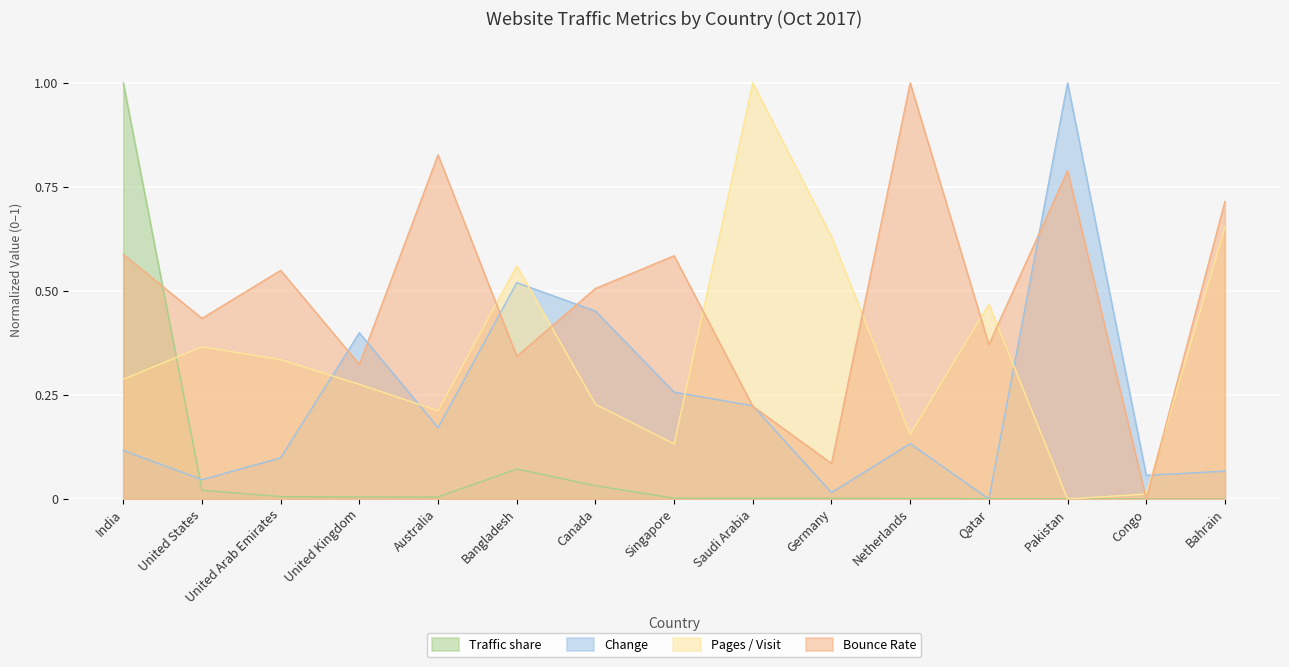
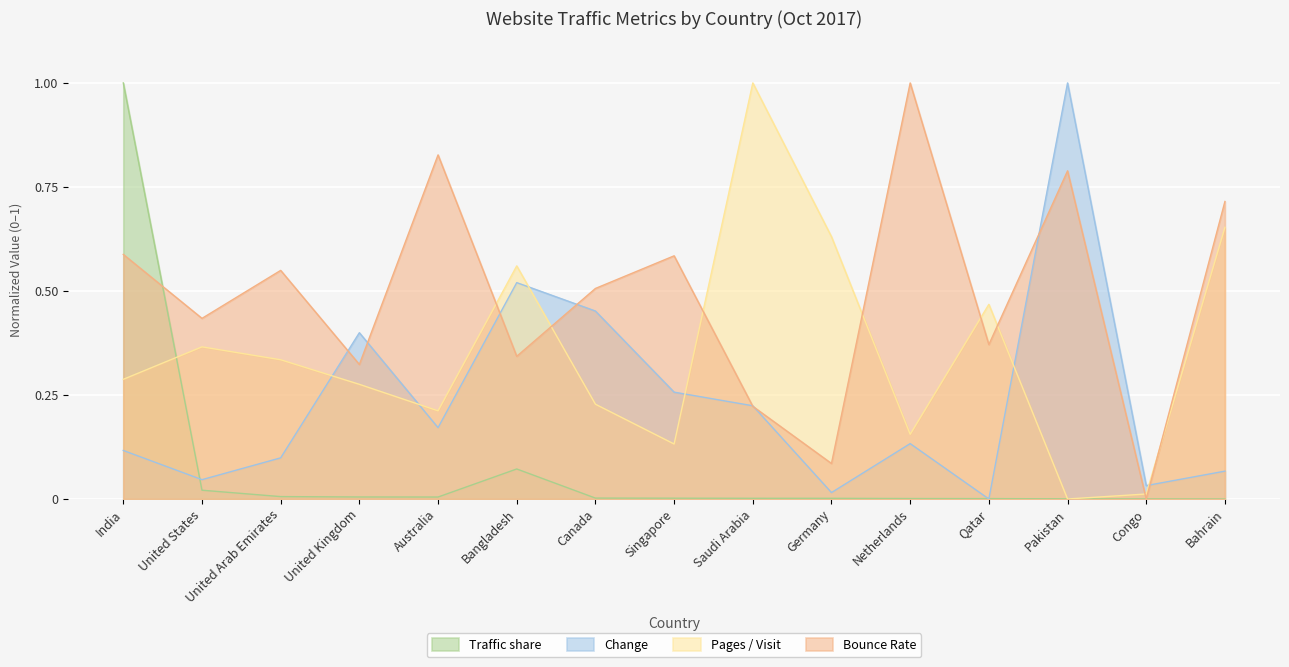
  {
    "Traffic share": {
      "India": 1.00,
      "United States": 0.02,
      "United Arab Emirates": 0.01,
      "United Kingdom": 0.00,
      "Australia": 0.00,
      "Bangladesh": 0.07,
-     "Canada": 0.03,
+     "Canada": 0.00,
      "Singapore": 0.00,
      "Saudi Arabia": 0.00,
      "Germany": 0.00,
      "Netherlands": 0.00,
      "Bahrain": 0.00
    },
    "Change": {
      "India": 0.12,
      "United States": 0.05,
      "United Arab Emirates": 0.10,
      "United Kingdom": 0.40,
      "Australia": 0.17,
      "Bangladesh": 0.52,
      "Canada": 0.45,
      "Singapore": 0.26,
      "Germany": 0.02,
      "Netherlands": 0.13,
      "Pakistan": 1.00,
-     "Congo": 0.06,
+     "Congo": 0.03,
      "Bahrain": 0.07
    }
  }
